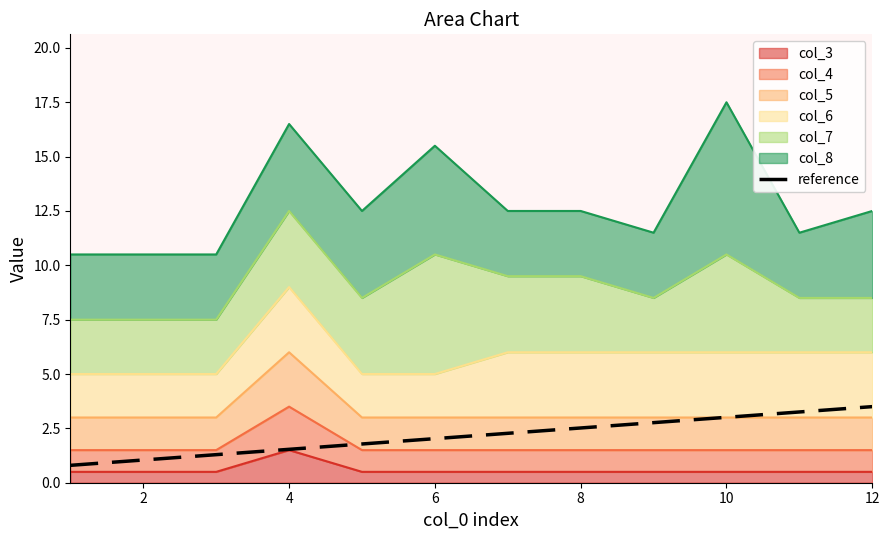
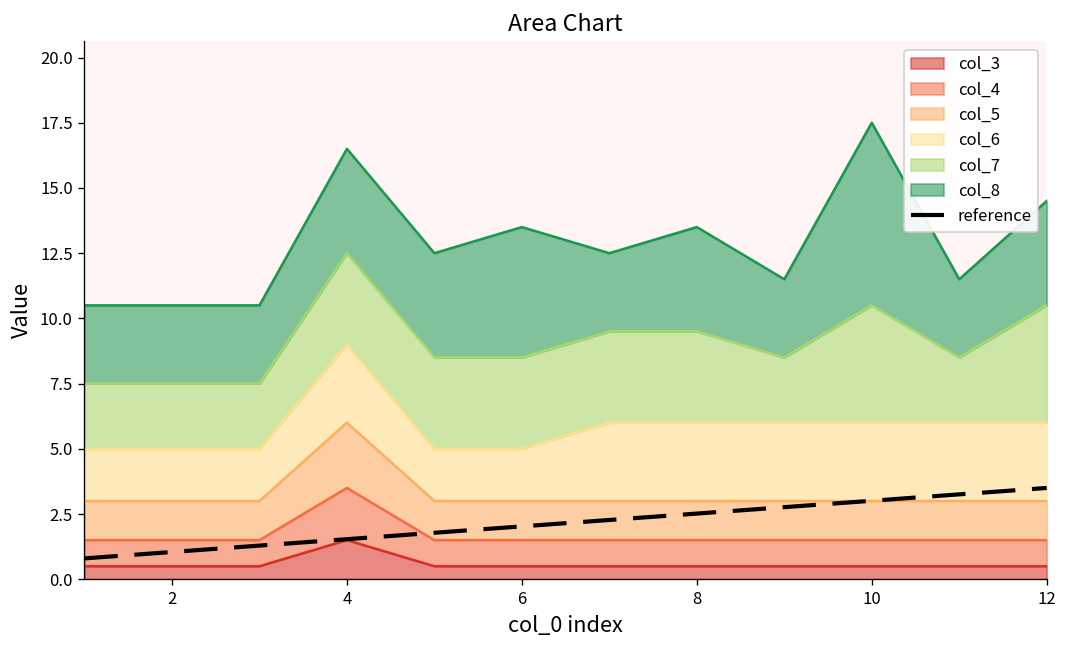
  {
    "col_7": {
      "2": 2.5,
      "4": 3.5,
-     "6": 5.5,
+     "6": 3.5,
      "8": 3.5,
      "10": 4.5,
-     "12": 2.5
+     "12": 4.5
    },
    "col_8": {
      "2": 3.0,
      "4": 4.0,
      "6": 5.0,
-     "8": 3.0,
+     "8": 4.0,
      "10": 7.0,
      "12": 4.0
    },
    "reference": {
      "2": 1.0,
      "6": 2.0,
      "8": 2.5,
      "12": 3.5
    }
  }
